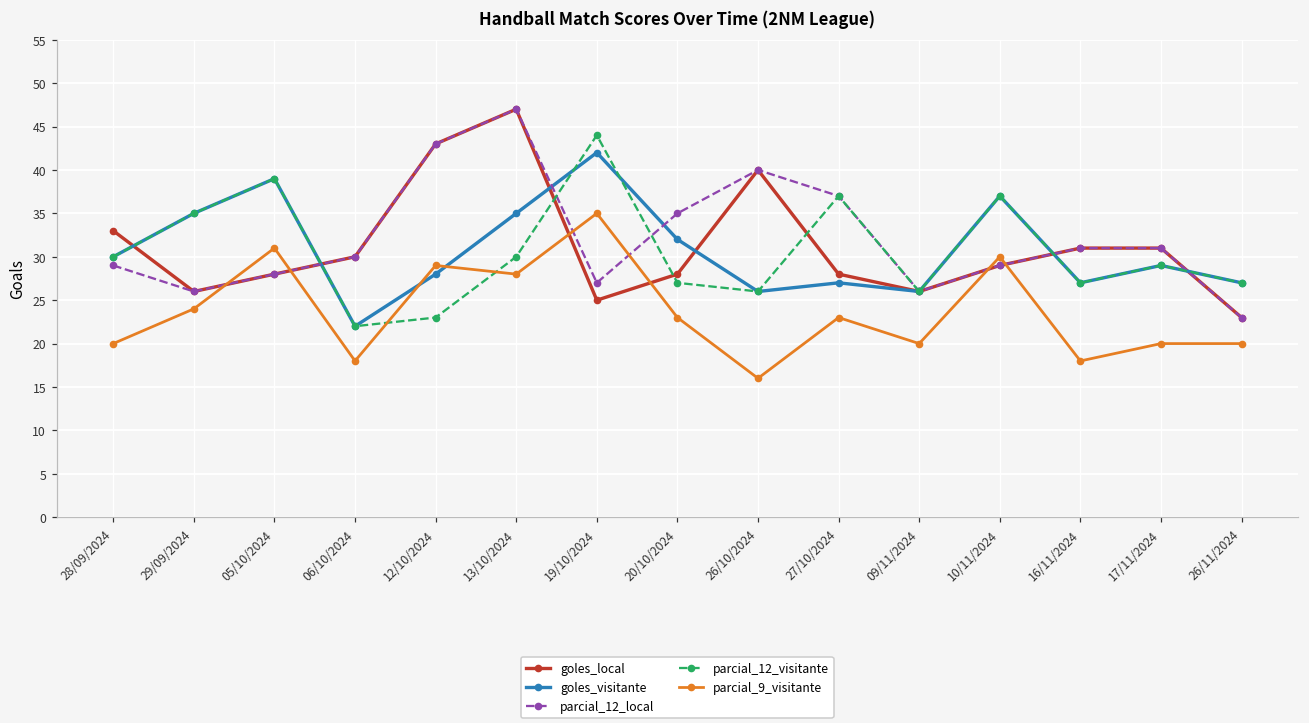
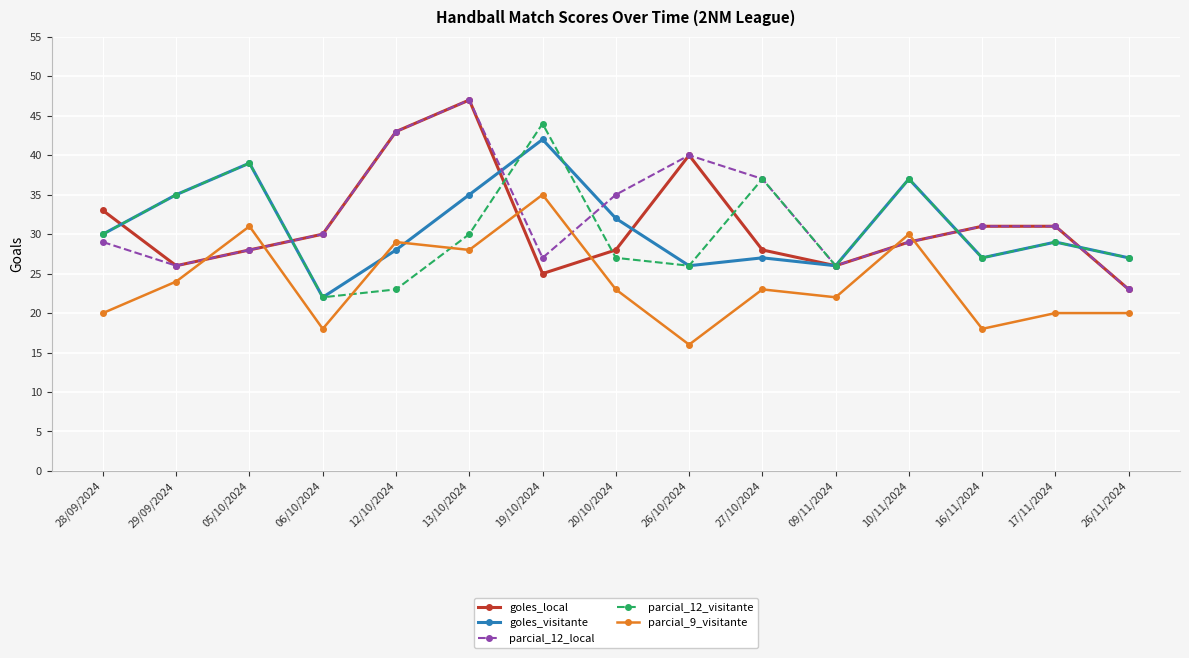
  {
    "goles_local": {
      "28/09/2024": 33,
      "19/10/2024": 25,
      "20/10/2024": 28,
      "27/10/2024": 28
    },
    "goles_visitante": {
      "12/10/2024": 28,
      "13/10/2024": 35,
      "19/10/2024": 42,
      "20/10/2024": 32,
      "27/10/2024": 27
    },
    "parcial_12_local": {
      "28/09/2024": 29,
      "19/10/2024": 27,
      "20/10/2024": 35
    },
    "parcial_12_visitante": {
      "12/10/2024": 23,
      "13/10/2024": 30,
      "19/10/2024": 44,
      "20/10/2024": 27
    },
    "parcial_9_visitante": {
      "28/09/2024": 20,
      "29/09/2024": 24,
      "05/10/2024": 31,
      "06/10/2024": 18,
      "12/10/2024": 29,
      "13/10/2024": 28,
      "19/10/2024": 35,
      "20/10/2024": 23,
      "26/10/2024": 16,
      "27/10/2024": 23,
-     "09/11/2024": 20,
+     "09/11/2024": 22,
      "10/11/2024": 30,
      "16/11/2024": 18,
      "17/11/2024": 20,
      "26/11/2024": 20
    }
  }
